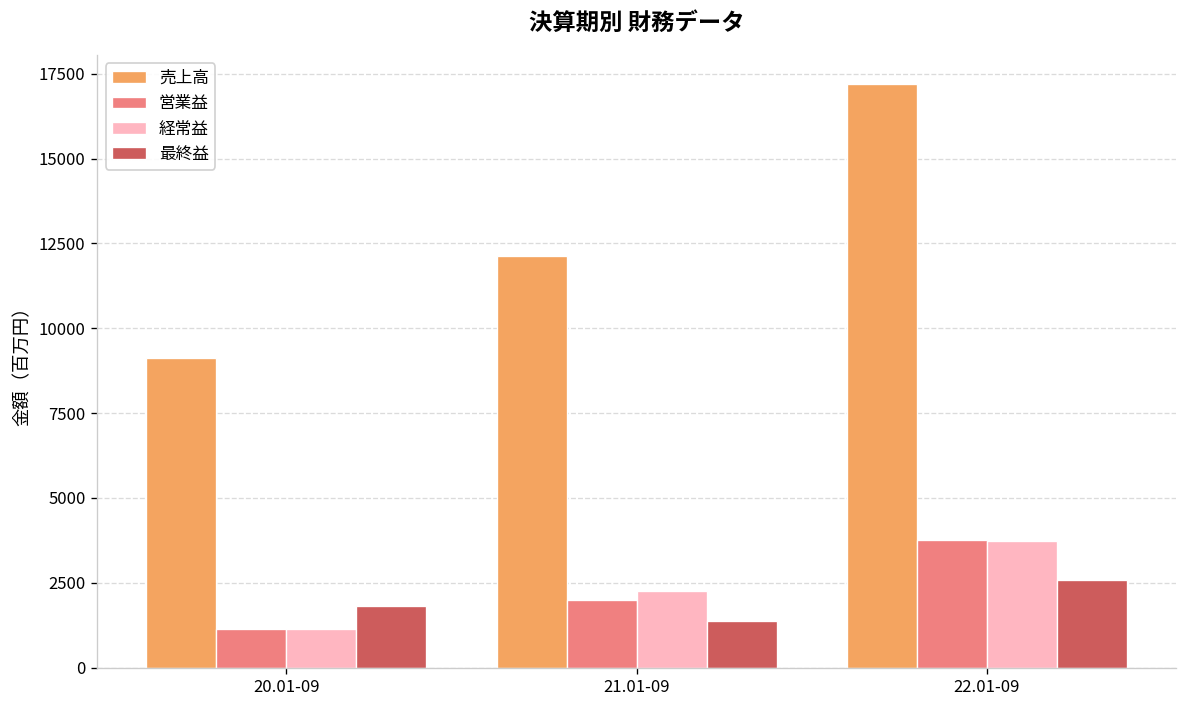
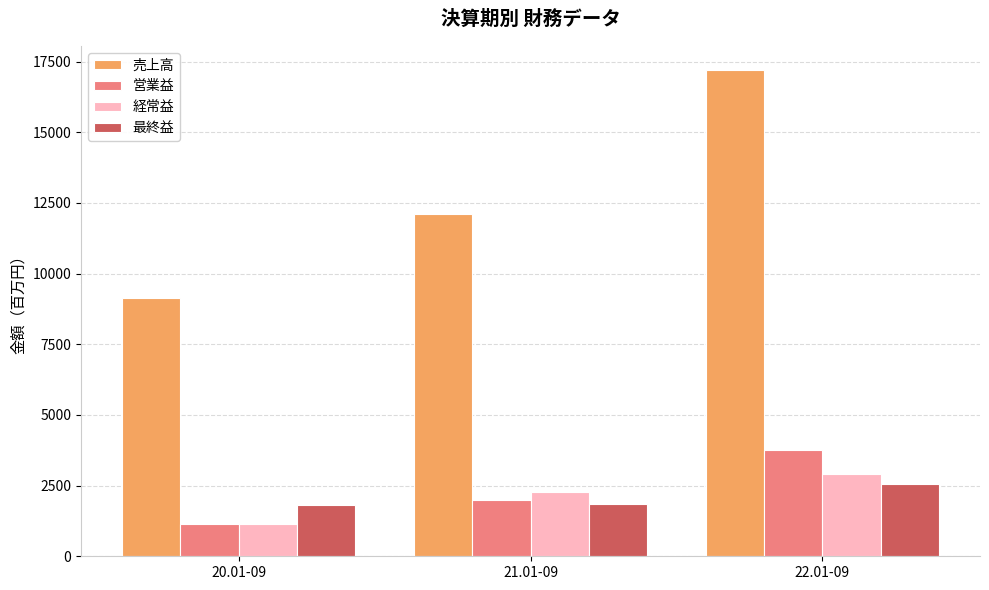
  {
    "経常益": {
      "20.01-09": 1100,
      "21.01-09": 2300,
-     "22.01-09": 3700
+     "22.01-09": 2900
    },
    "最終益": {
      "20.01-09": 1800,
-     "21.01-09": 1400,
+     "21.01-09": 1900,
      "22.01-09": 2600
    }
  }
